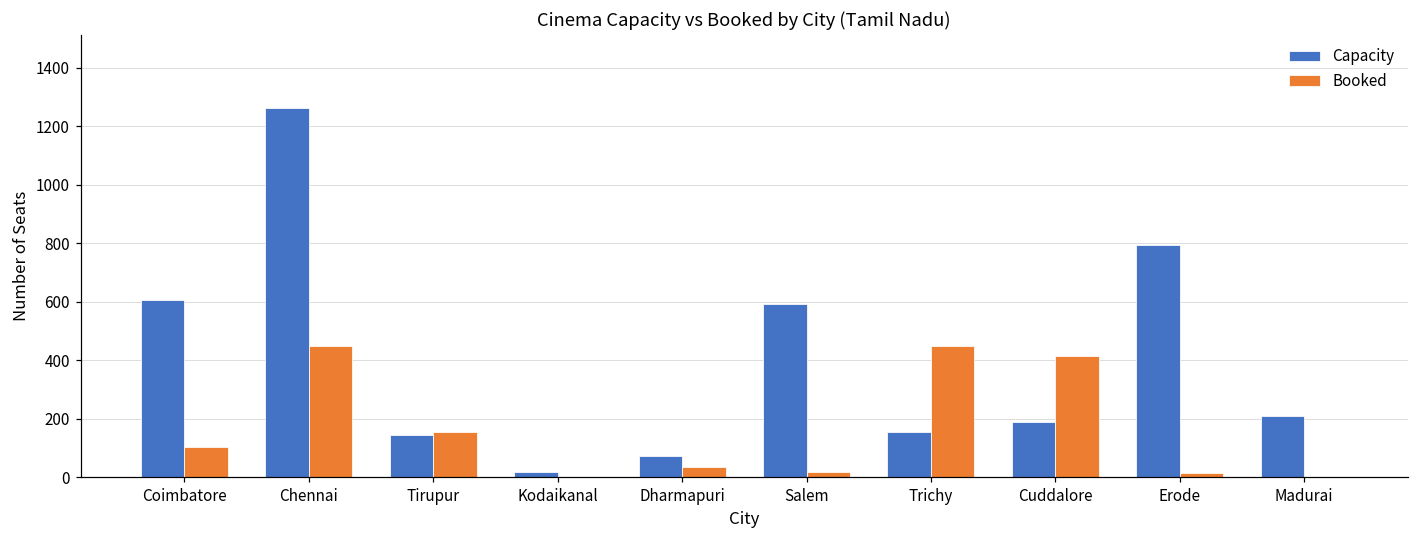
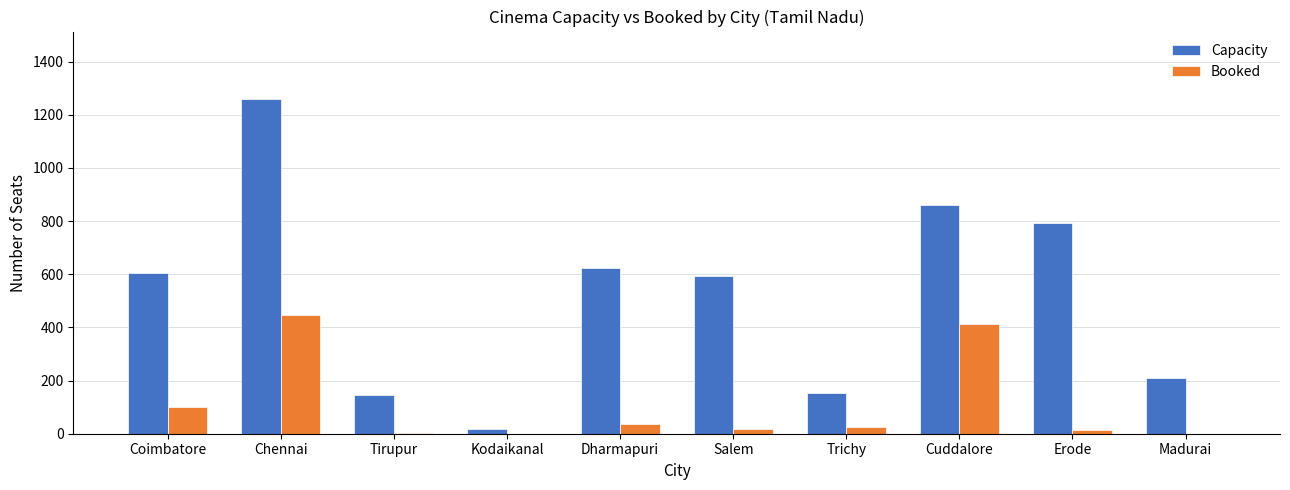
  {
    "Capacity": {
      "Coimbatore": 610,
      "Chennai": 1260,
      "Tirupur": 150,
      "Kodaikanal": 20,
-     "Dharmapuri": 70,
+     "Dharmapuri": 620,
      "Salem": 590,
      "Trichy": 150,
-     "Cuddalore": 190,
+     "Cuddalore": 860,
      "Erode": 790,
      "Madurai": 210
    },
    "Booked": {
      "Coimbatore": 100,
      "Chennai": 450,
-     "Tirupur": 160,
+     "Tirupur": 0,
      "Kodaikanal": 0,
      "Dharmapuri": 40,
      "Salem": 20,
-     "Trichy": 450,
+     "Trichy": 30,
      "Cuddalore": 410,
      "Erode": 10,
      "Madurai": 0
    }
  }
